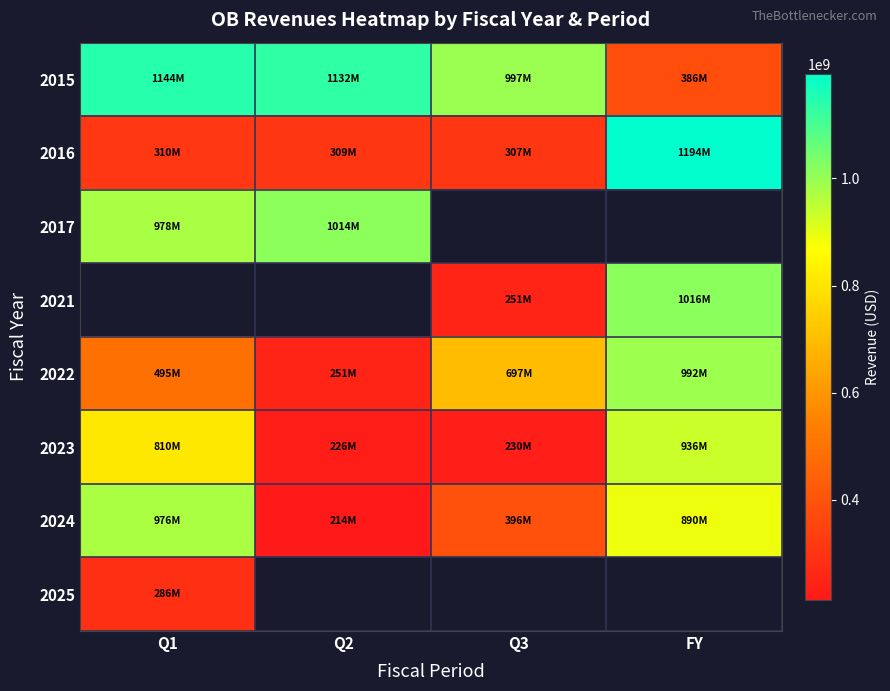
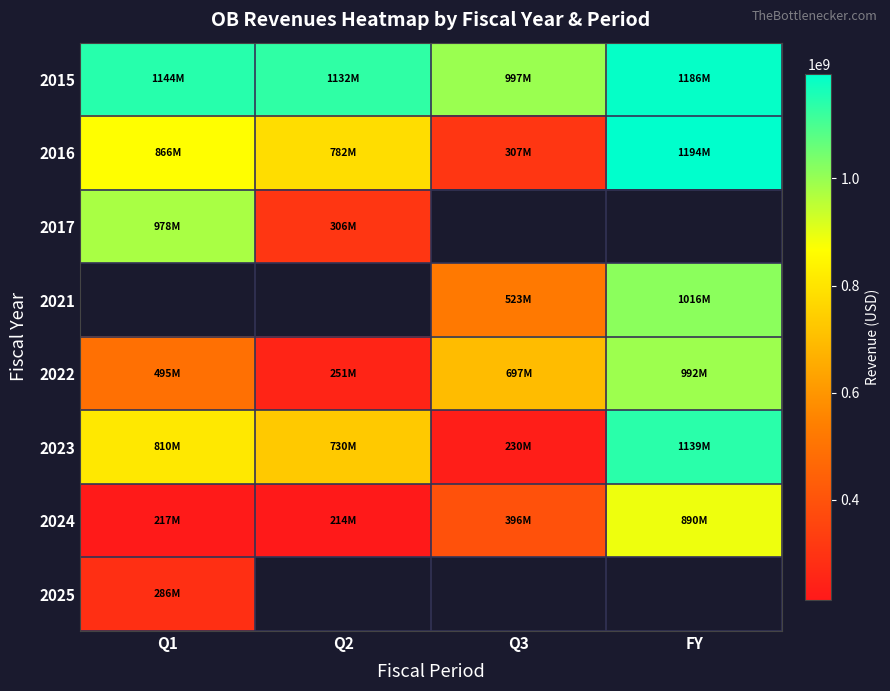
  {
    "2015": {
      "Q1": "1144M",
      "Q2": "1132M",
      "Q3": "997M",
-     "FY": "386M"
+     "FY": "1186M"
    },
    "2016": {
-     "Q1": "310M",
-     "Q2": "309M",
+     "Q1": "866M",
+     "Q2": "782M",
      "Q3": "307M",
      "FY": "1194M"
    },
    "2017": {
      "Q1": "978M",
-     "Q2": "1014M"
+     "Q2": "306M"
    },
    "2021": {
-     "Q3": "251M",
+     "Q3": "523M",
      "FY": "1016M"
    },
    "2022": {
      "Q1": "495M",
      "Q2": "251M",
      "Q3": "697M",
      "FY": "992M"
    },
    "2023": {
      "Q1": "810M",
-     "Q2": "226M",
+     "Q2": "730M",
      "Q3": "230M",
-     "FY": "936M"
+     "FY": "1139M"
    },
    "2024": {
-     "Q1": "976M",
+     "Q1": "217M",
      "Q2": "214M",
      "Q3": "396M",
      "FY": "890M"
    },
    "2025": {
      "Q1": "286M"
    }
  }
